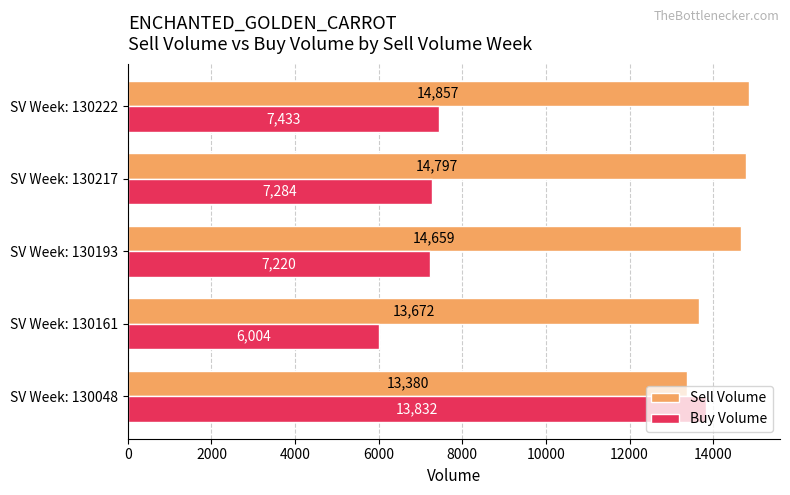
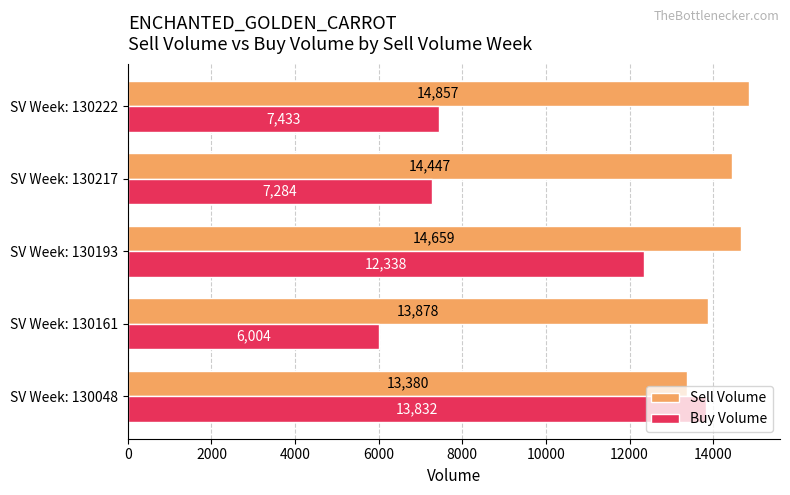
  {
    "Sell Volume": {
      "SV Week: 130222": "14,857",
-     "SV Week: 130217": "14,797",
+     "SV Week: 130217": "14,447",
      "SV Week: 130193": "14,659",
-     "SV Week: 130161": "13,672",
+     "SV Week: 130161": "13,878",
      "SV Week: 130048": "13,380"
    },
    "Buy Volume": {
      "SV Week: 130222": "7,433",
      "SV Week: 130217": "7,284",
-     "SV Week: 130193": "7,220",
+     "SV Week: 130193": "12,338",
      "SV Week: 130161": "6,004"
    }
  }
